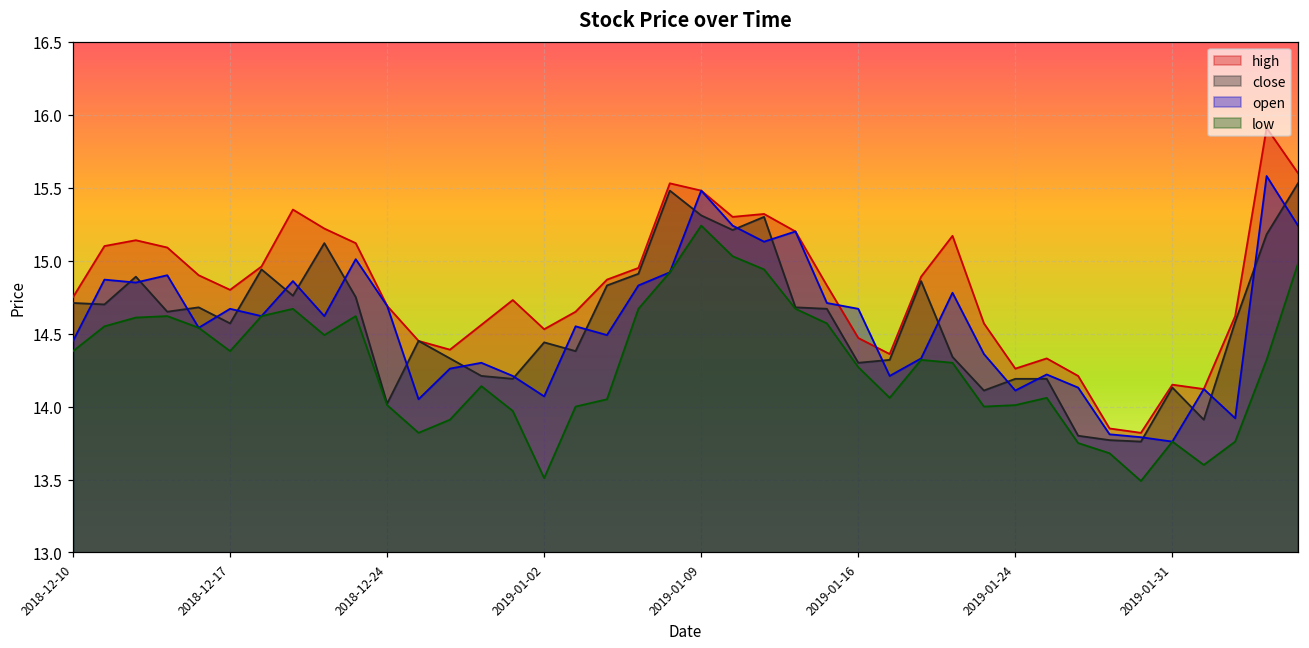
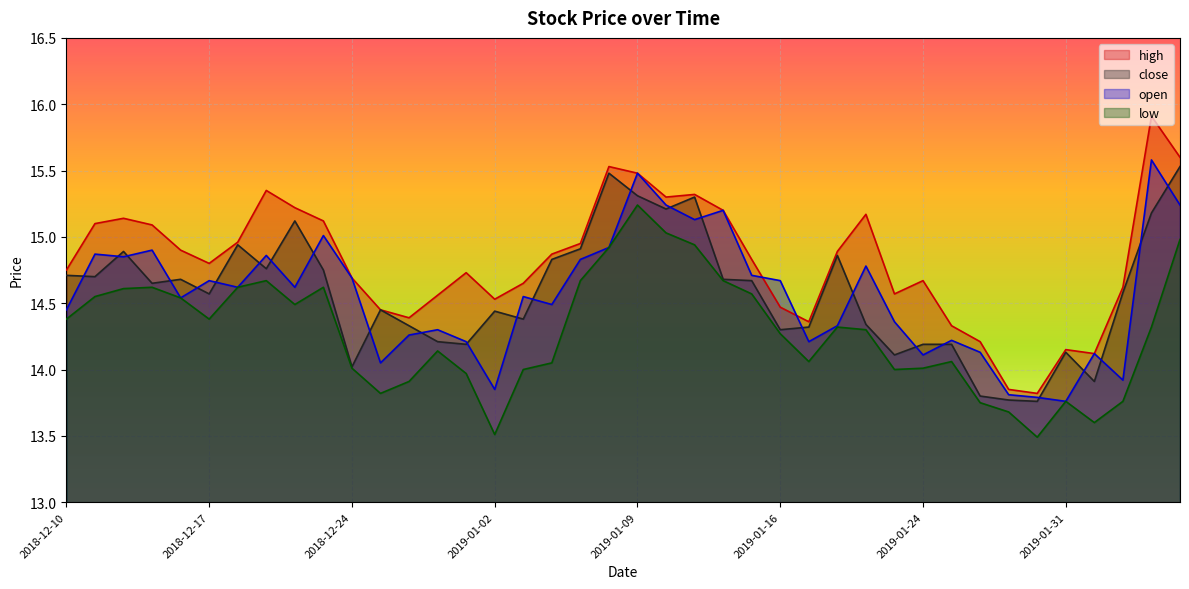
  {
    "high": {
      "2018-12-10": 14.75,
      "2018-12-17": 14.80,
      "2019-01-02": 14.53,
      "2019-01-16": 14.47,
-     "2019-01-24": 14.26,
+     "2019-01-24": 14.67,
      "2019-01-31": 14.15
    },
    "open": {
      "2018-12-10": 14.45,
      "2018-12-17": 14.67,
-     "2019-01-02": 14.07,
+     "2019-01-02": 13.85,
      "2019-01-16": 14.67,
      "2019-01-24": 14.11
    }
  }
